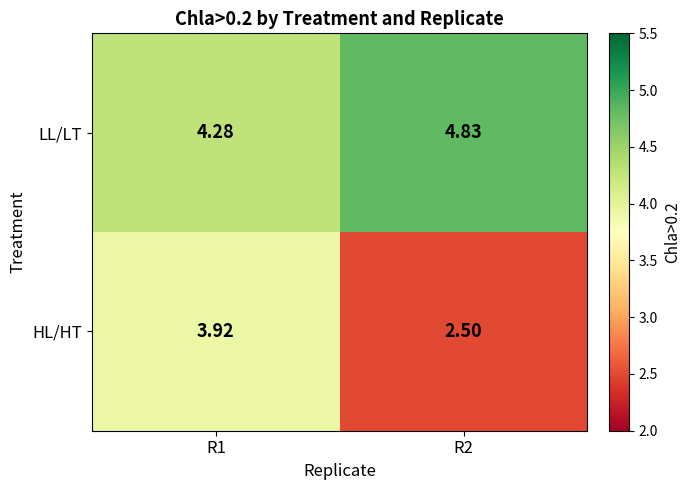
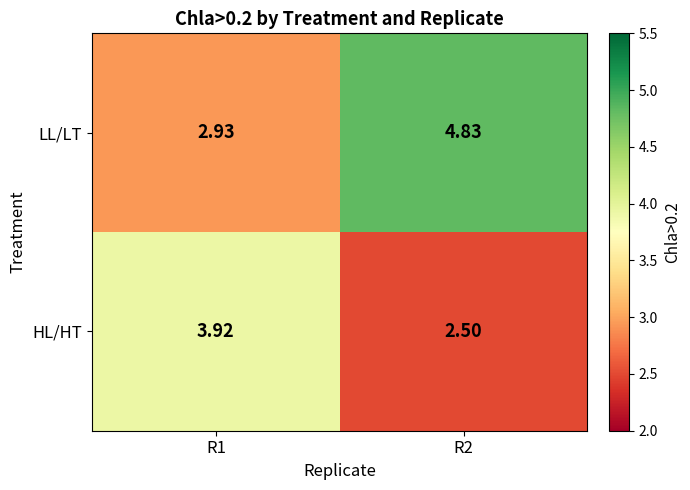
  {
    "LL/LT": {
-     "R1": 4.28,
+     "R1": 2.93,
      "R2": 4.83
    },
    "HL/HT": {
      "R1": 3.92,
      "R2": 2.50
    }
  }
